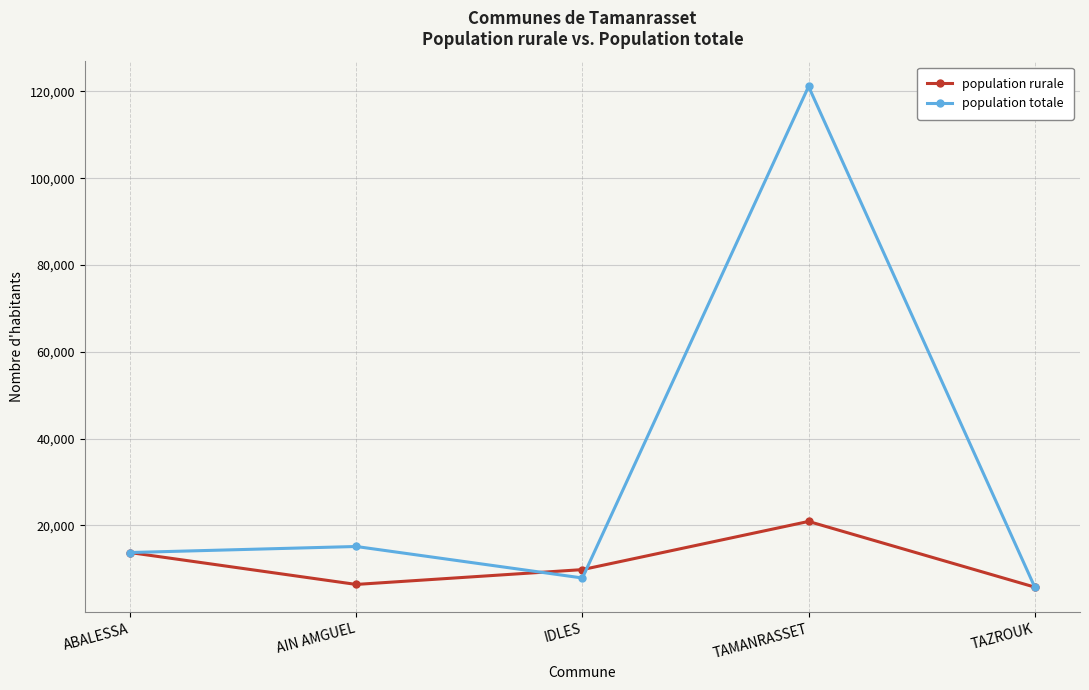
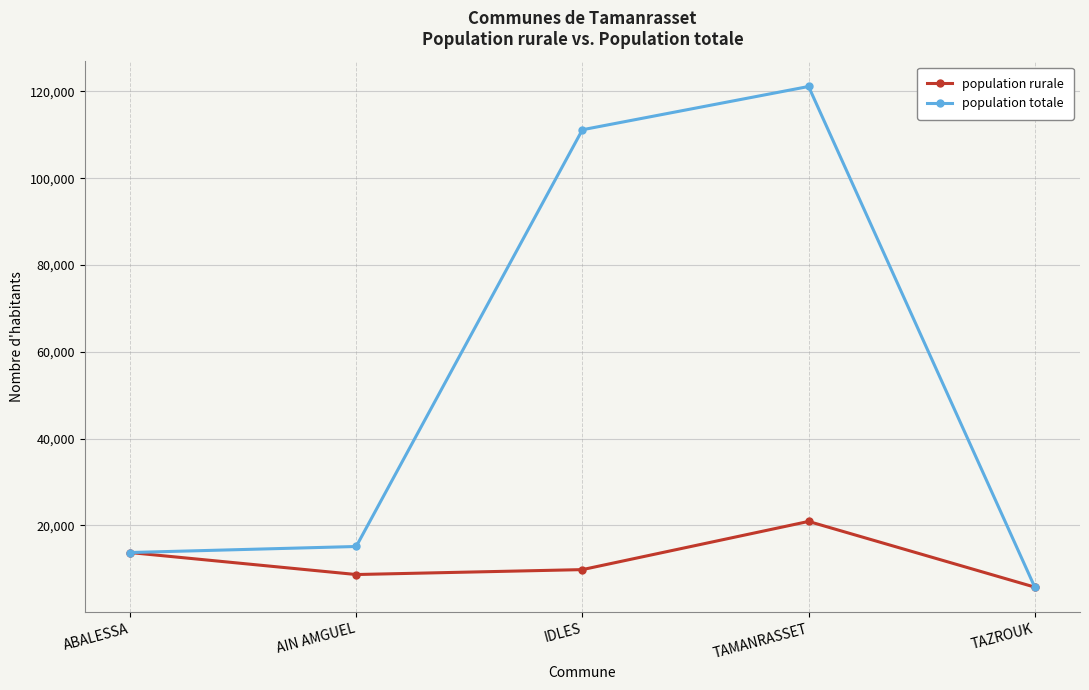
  {
    "population rurale": {
-     "AIN AMGUEL": "6,000",
+     "AIN AMGUEL": "9,000",
      "IDLES": "10,000",
      "TAMANRASSET": "21,000"
    },
    "population totale": {
      "AIN AMGUEL": "15,000",
-     "IDLES": "8,000",
+     "IDLES": "111,000",
      "TAMANRASSET": "121,000"
    }
  }
